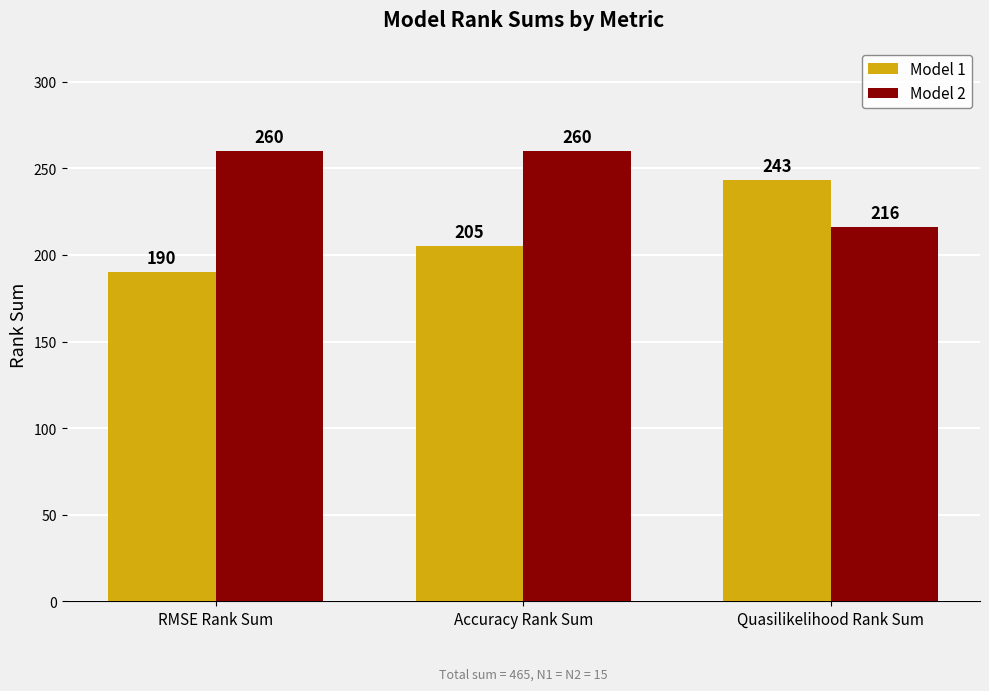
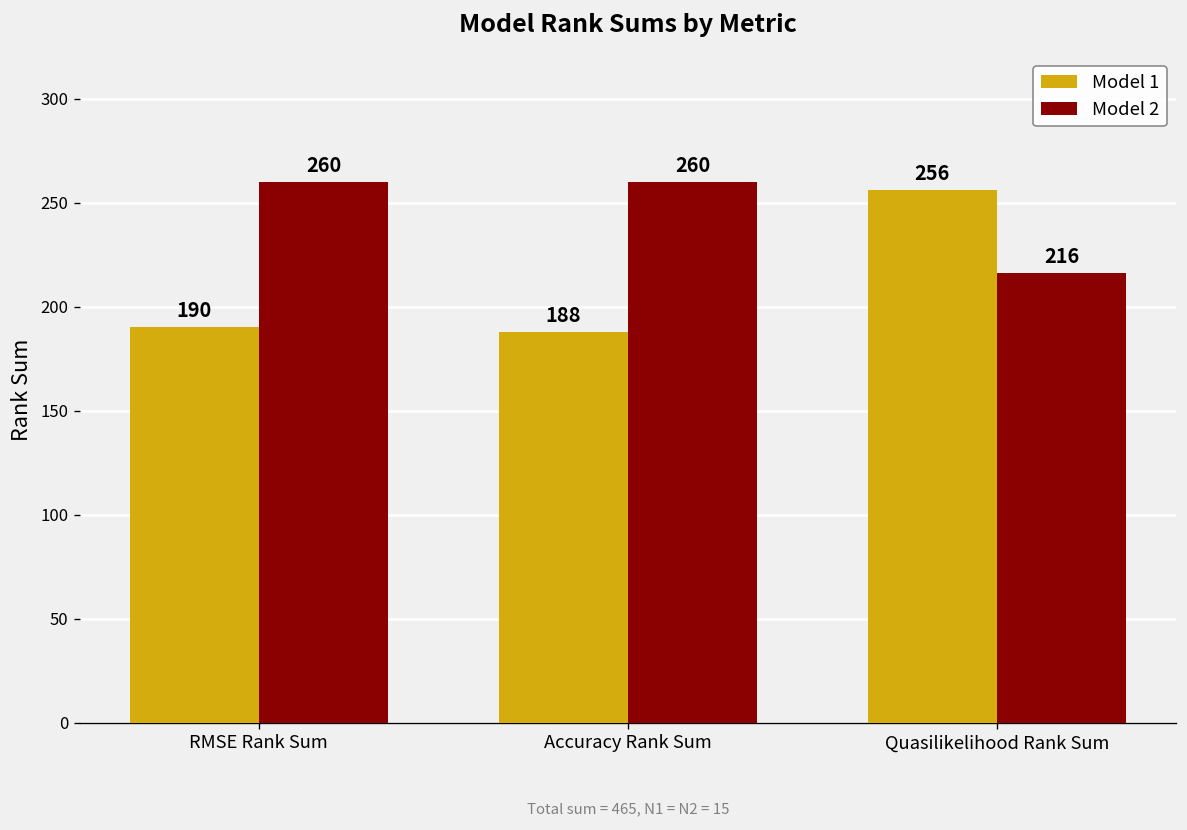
  {
    "Model 1": {
      "RMSE Rank Sum": 190,
-     "Accuracy Rank Sum": 205,
-     "Quasilikelihood Rank Sum": 243
+     "Accuracy Rank Sum": 188,
+     "Quasilikelihood Rank Sum": 256
    },
    "Model 2": {
      "RMSE Rank Sum": 260,
      "Accuracy Rank Sum": 260,
      "Quasilikelihood Rank Sum": 216
    }
  }
